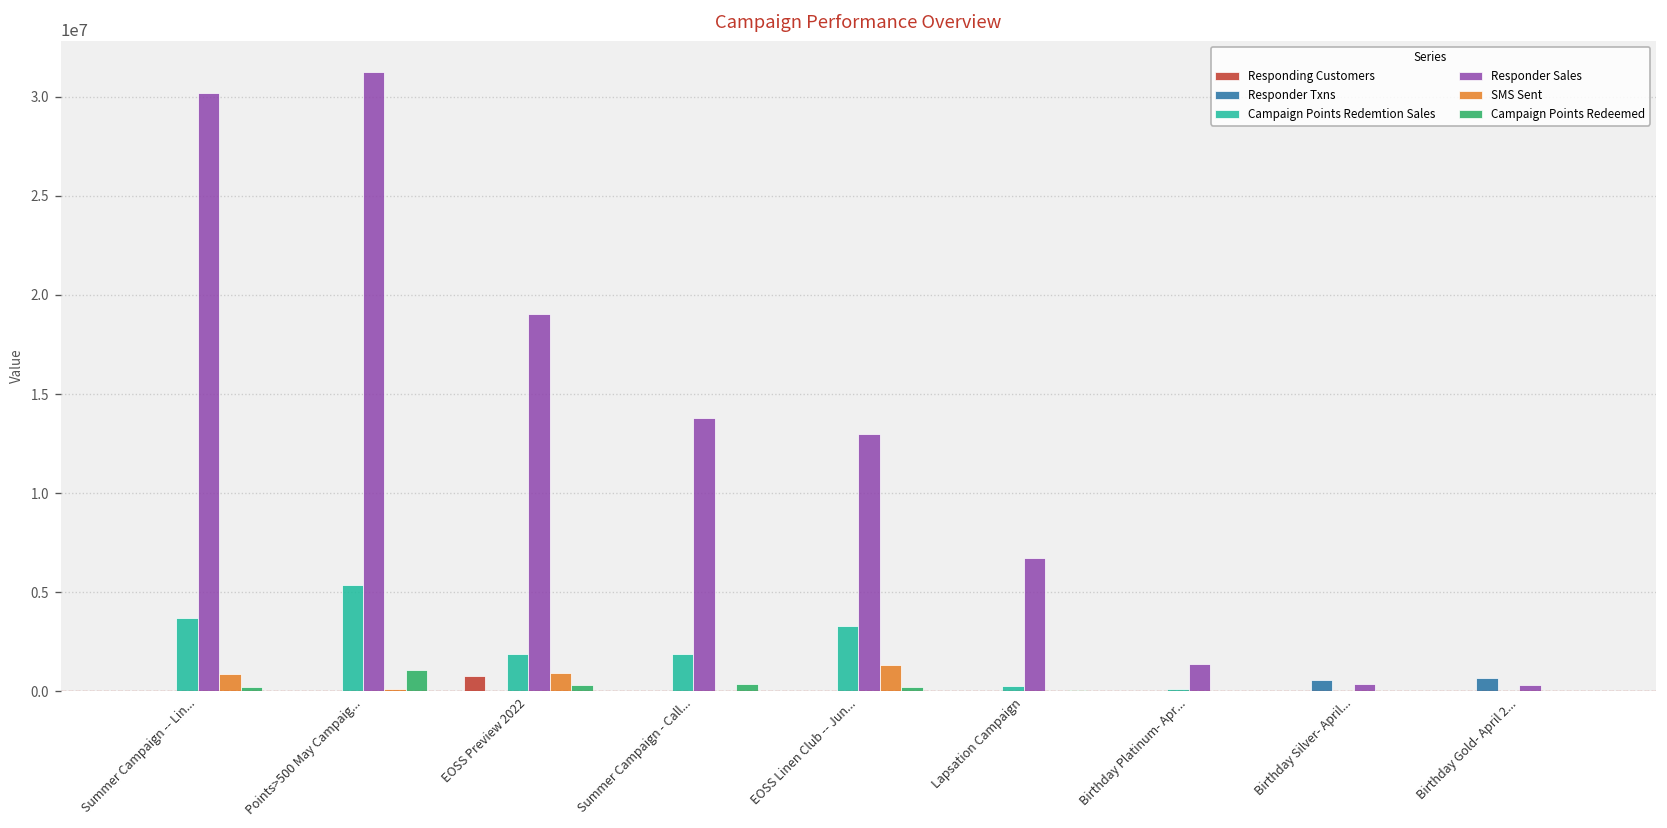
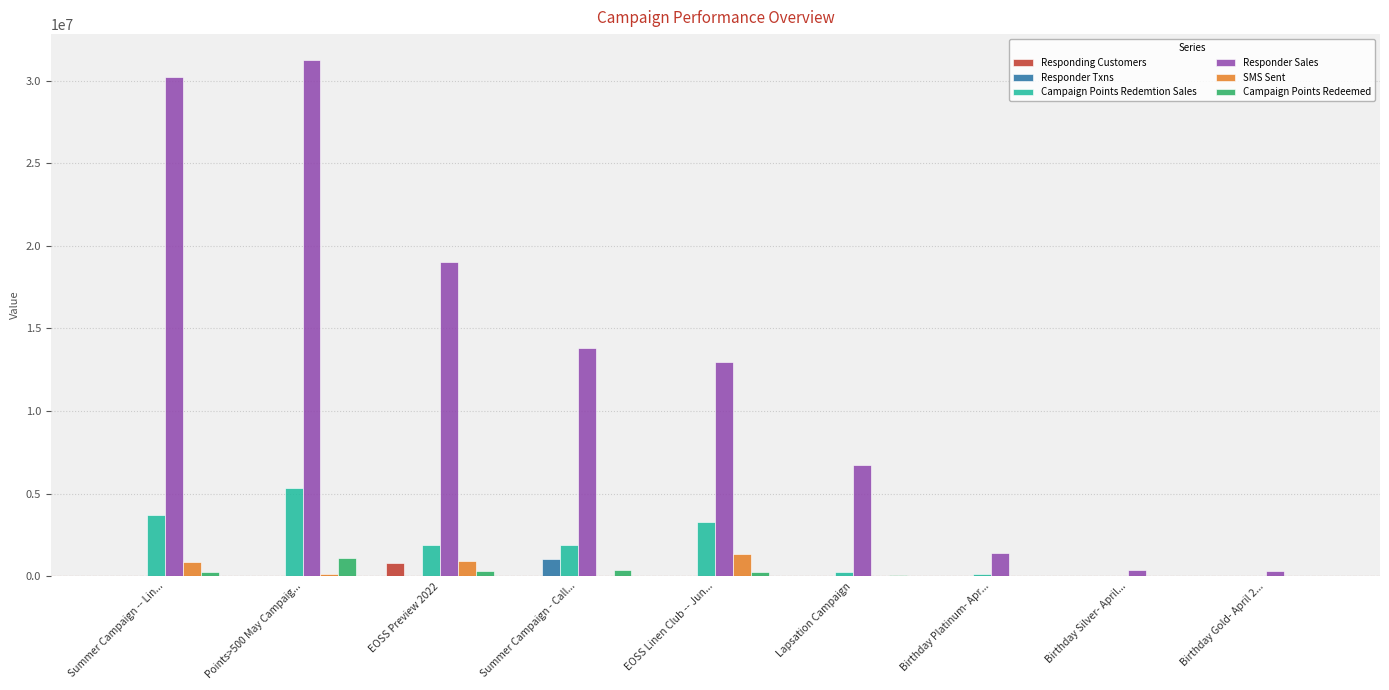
  {
    "Responding Customers": {
      "EOSS Preview 2022": 800000
    },
    "Responder Txns": {
-     "Summer Campaign - Call...": 0,
-     "Birthday Silver- April...": 600000,
-     "Birthday Gold- April 2...": 700000
+     "Summer Campaign - Call...": 1000000,
+     "Birthday Silver- April...": 0,
+     "Birthday Gold- April 2...": 0
    },
    "Campaign Points Redemtion Sales": {
      "Summer Campaign -- Lin...": 3700000,
      "Points>500 May Campaig...": 5400000,
      "EOSS Preview 2022": 1900000,
      "Summer Campaign - Call...": 1900000,
      "EOSS Linen Club -- Jun...": 3300000,
      "Lapsation Campaign": 300000
    },
    "Responder Sales": {
      "Summer Campaign -- Lin...": 30200000,
      "Points>500 May Campaig...": 31300000,
      "EOSS Preview 2022": 19000000,
      "Summer Campaign - Call...": 13800000,
      "EOSS Linen Club -- Jun...": 13000000,
      "Lapsation Campaign": 6700000,
      "Birthday Platinum- Apr...": 1400000,
      "Birthday Silver- April...": 400000,
      "Birthday Gold- April 2...": 300000
    },
    "SMS Sent": {
      "Summer Campaign -- Lin...": 900000,
      "EOSS Preview 2022": 900000,
      "Summer Campaign - Call...": 0,
      "EOSS Linen Club -- Jun...": 1300000,
      "Lapsation Campaign": 0
    },
    "Campaign Points Redeemed": {
      "Summer Campaign -- Lin...": 200000,
      "Points>500 May Campaig...": 1100000,
      "EOSS Preview 2022": 300000,
      "Summer Campaign - Call...": 400000,
      "EOSS Linen Club -- Jun...": 200000
    }
  }
